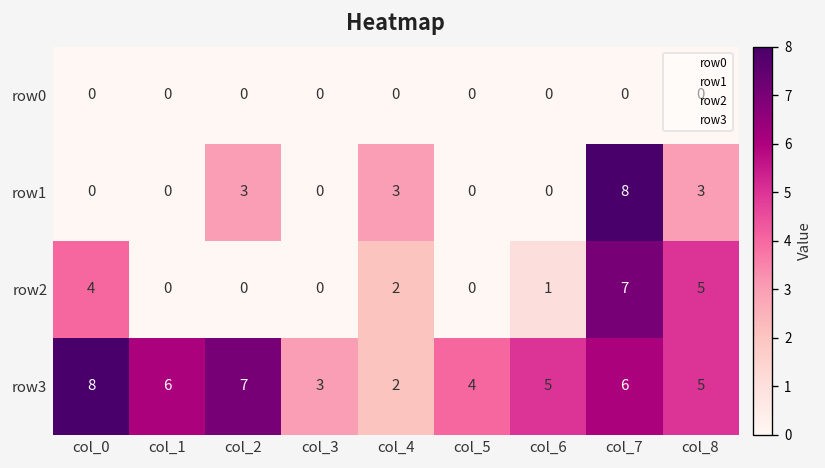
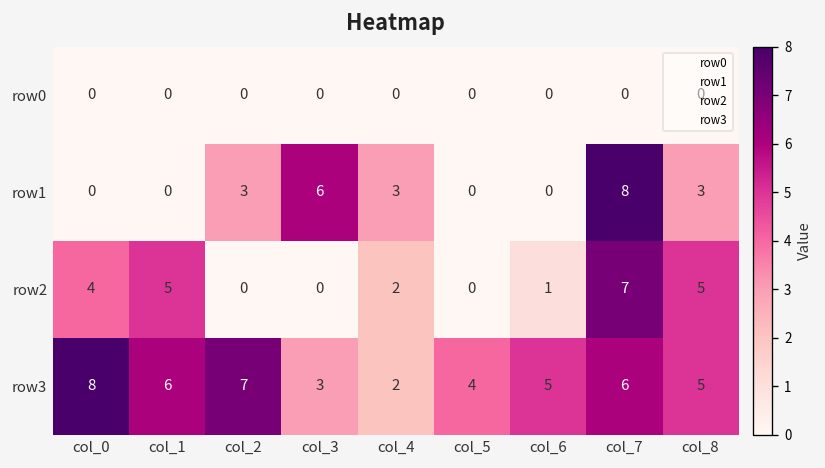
  {
    "row1": {
-     "col_3": 0
+     "col_3": 6
    },
    "row2": {
-     "col_1": 0
+     "col_1": 5
    }
  }
